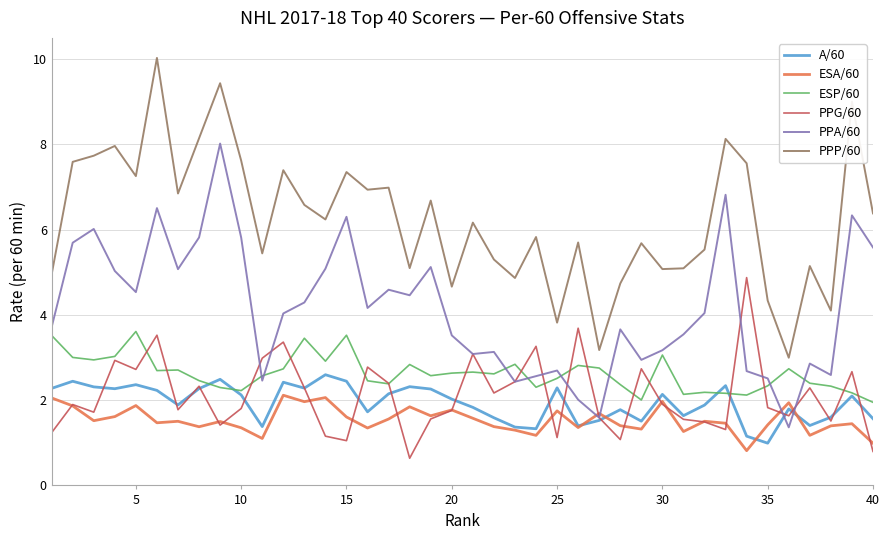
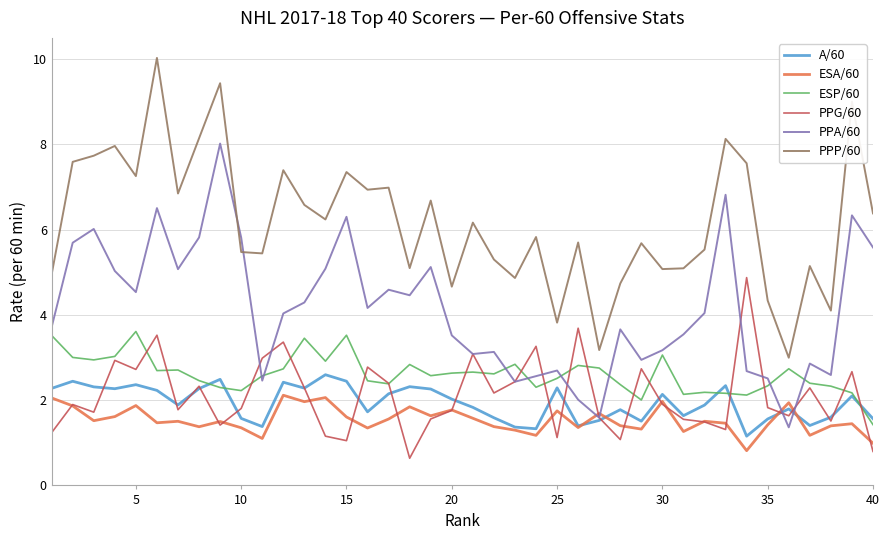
  {
    "A/60": {
      "5": 2.4,
-     "10": 2.1,
+     "10": 1.6,
      "15": 2.4,
      "20": 2.0,
      "25": 2.3,
      "30": 2.1,
-     "35": 1.0,
+     "35": 1.6,
      "40": 1.6
    },
    "ESP/60": {
      "5": 3.6,
      "10": 2.2,
      "15": 3.5,
      "20": 2.6,
      "25": 2.5,
      "30": 3.1,
      "35": 2.3,
-     "40": 1.9
+     "40": 1.4
    },
    "PPA/60": {
      "5": 4.5,
      "10": 5.8,
      "15": 6.3,
      "20": 3.5,
      "25": 2.7,
      "30": 3.2,
      "35": 2.5,
      "40": 5.6
    },
    "PPP/60": {
      "5": 7.3,
-     "10": 7.6,
+     "10": 5.5,
      "15": 7.4,
      "20": 4.7,
      "25": 3.8,
      "30": 5.1,
      "35": 4.3,
      "40": 6.4
    }
  }
